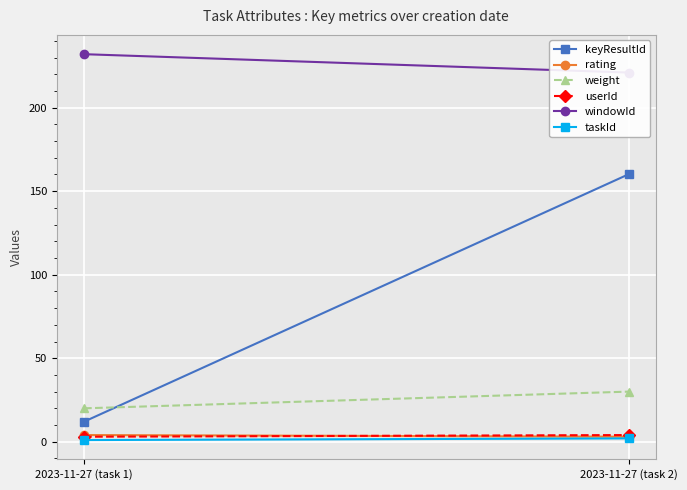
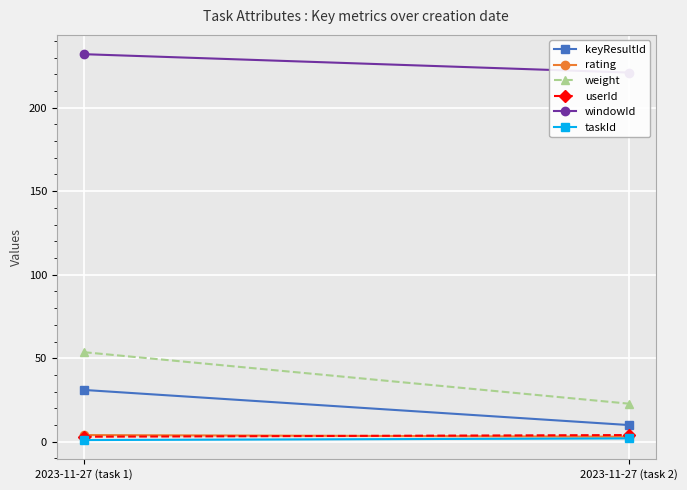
  {
    "keyResultId": {
-     "2023-11-27 (task 1)": 12,
-     "2023-11-27 (task 2)": 160
+     "2023-11-27 (task 1)": 31,
+     "2023-11-27 (task 2)": 10
    },
    "weight": {
-     "2023-11-27 (task 1)": 20,
-     "2023-11-27 (task 2)": 30
+     "2023-11-27 (task 1)": 54,
+     "2023-11-27 (task 2)": 23
    },
    "windowId": {
      "2023-11-27 (task 1)": 232
    },
    "taskId": {
      "2023-11-27 (task 1)": 1
    }
  }
